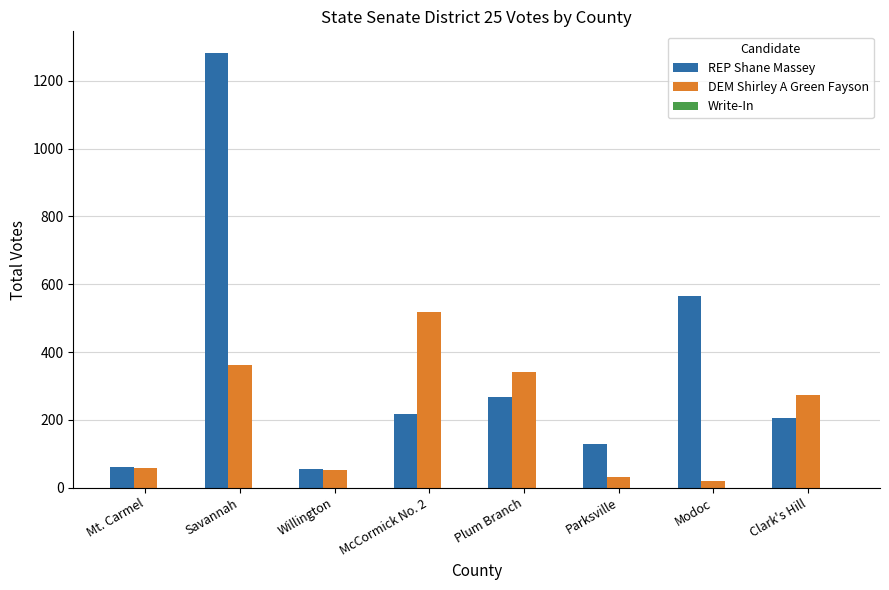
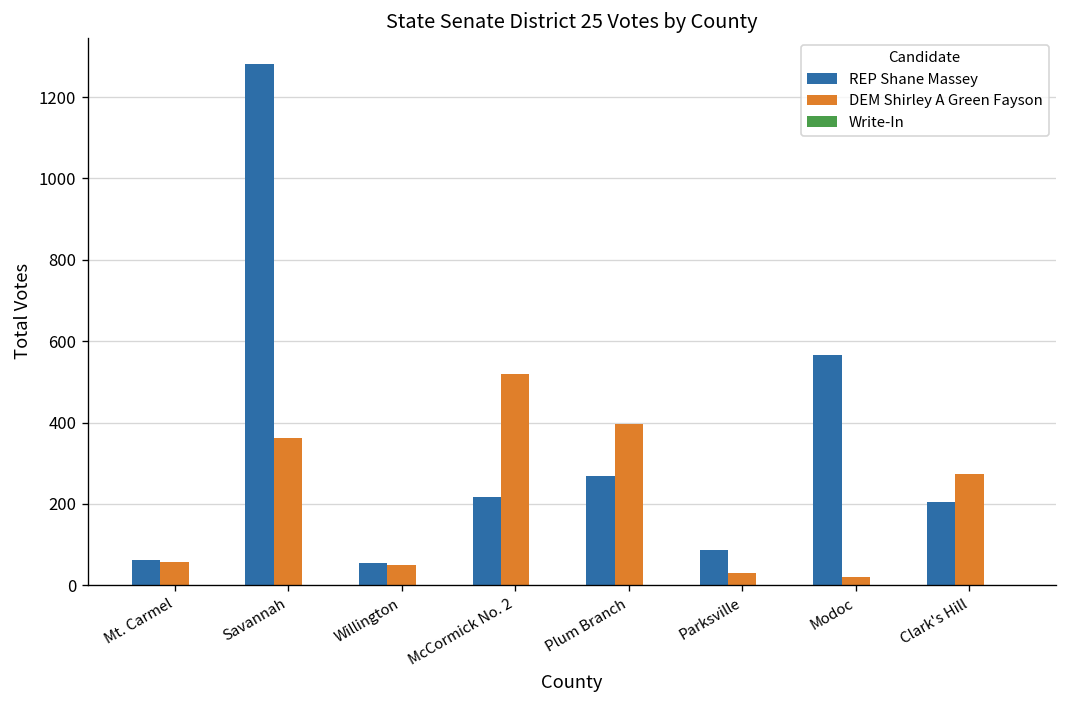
  {
    "REP Shane Massey": {
      "Mt. Carmel": 60,
      "Savannah": 1280,
      "Willington": 60,
      "McCormick No. 2": 220,
      "Plum Branch": 270,
-     "Parksville": 130,
+     "Parksville": 90,
      "Modoc": 570,
      "Clark's Hill": 210
    },
    "DEM Shirley A Green Fayson": {
      "Mt. Carmel": 60,
      "Savannah": 360,
      "Willington": 50,
      "McCormick No. 2": 520,
-     "Plum Branch": 340,
+     "Plum Branch": 400,
      "Parksville": 30,
      "Modoc": 20,
      "Clark's Hill": 270
    },
    "Write-In": {
      "Mt. Carmel": 0,
      "Savannah": 0,
      "Willington": 0,
      "McCormick No. 2": 0,
      "Plum Branch": 0,
      "Parksville": 0,
      "Modoc": 0,
      "Clark's Hill": 0
    }
  }
